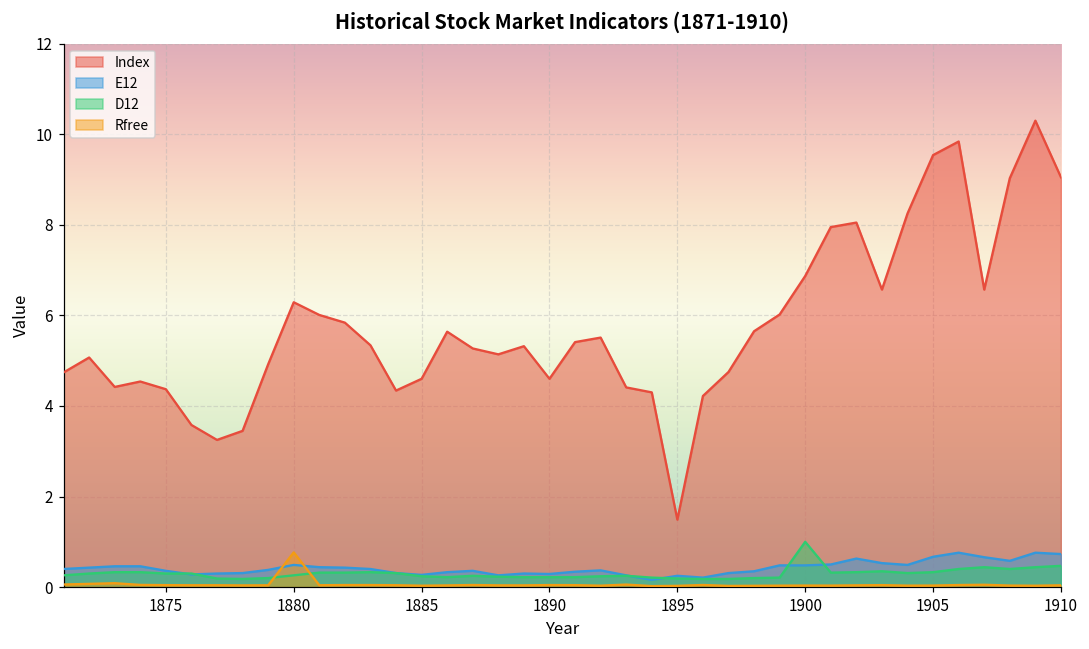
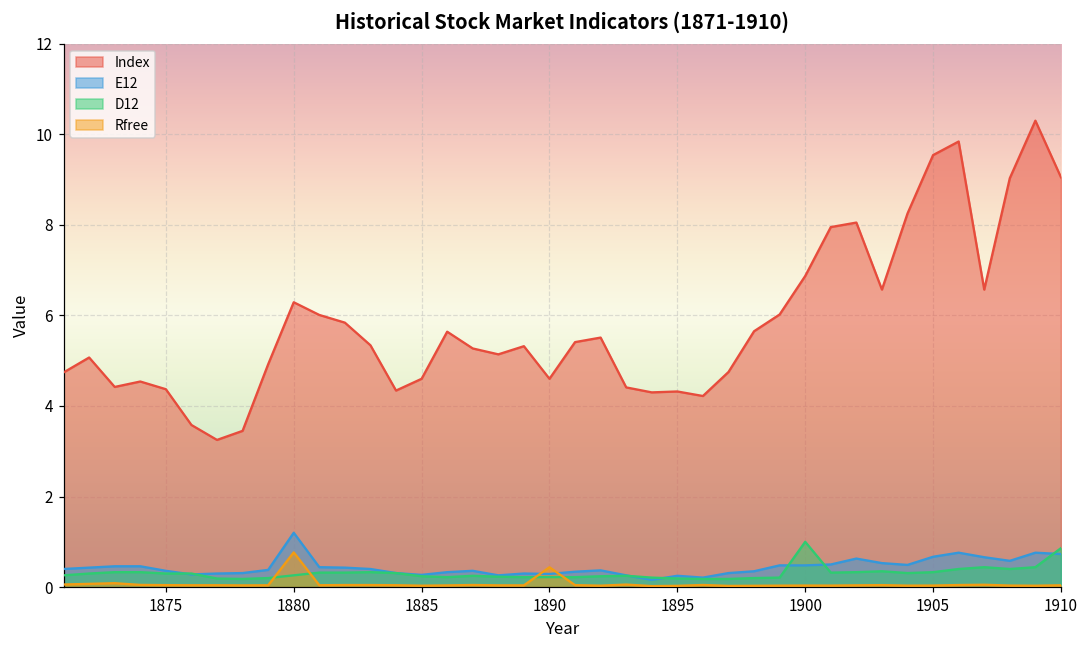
  {
    "Index": {
      "1875": 4.4,
      "1880": 6.3,
      "1885": 4.6,
      "1890": 4.6,
-     "1895": 1.5,
+     "1895": 4.3,
      "1900": 6.9,
      "1905": 9.5,
      "1910": 9.1
    },
    "E12": {
-     "1880": 0.5,
+     "1880": 1.2,
      "1890": 0.3,
      "1900": 0.5,
      "1905": 0.7,
      "1910": 0.7
    },
    "D12": {
      "1880": 0.3,
      "1890": 0.2,
      "1900": 1.0,
      "1905": 0.3,
-     "1910": 0.5
+     "1910": 0.9
    },
    "Rfree": {
      "1875": 0.0,
      "1880": 0.8,
      "1885": 0.0,
-     "1890": 0.0,
+     "1890": 0.4,
      "1895": 0.0,
      "1900": 0.0,
      "1905": 0.0,
      "1910": 0.0
    }
  }
